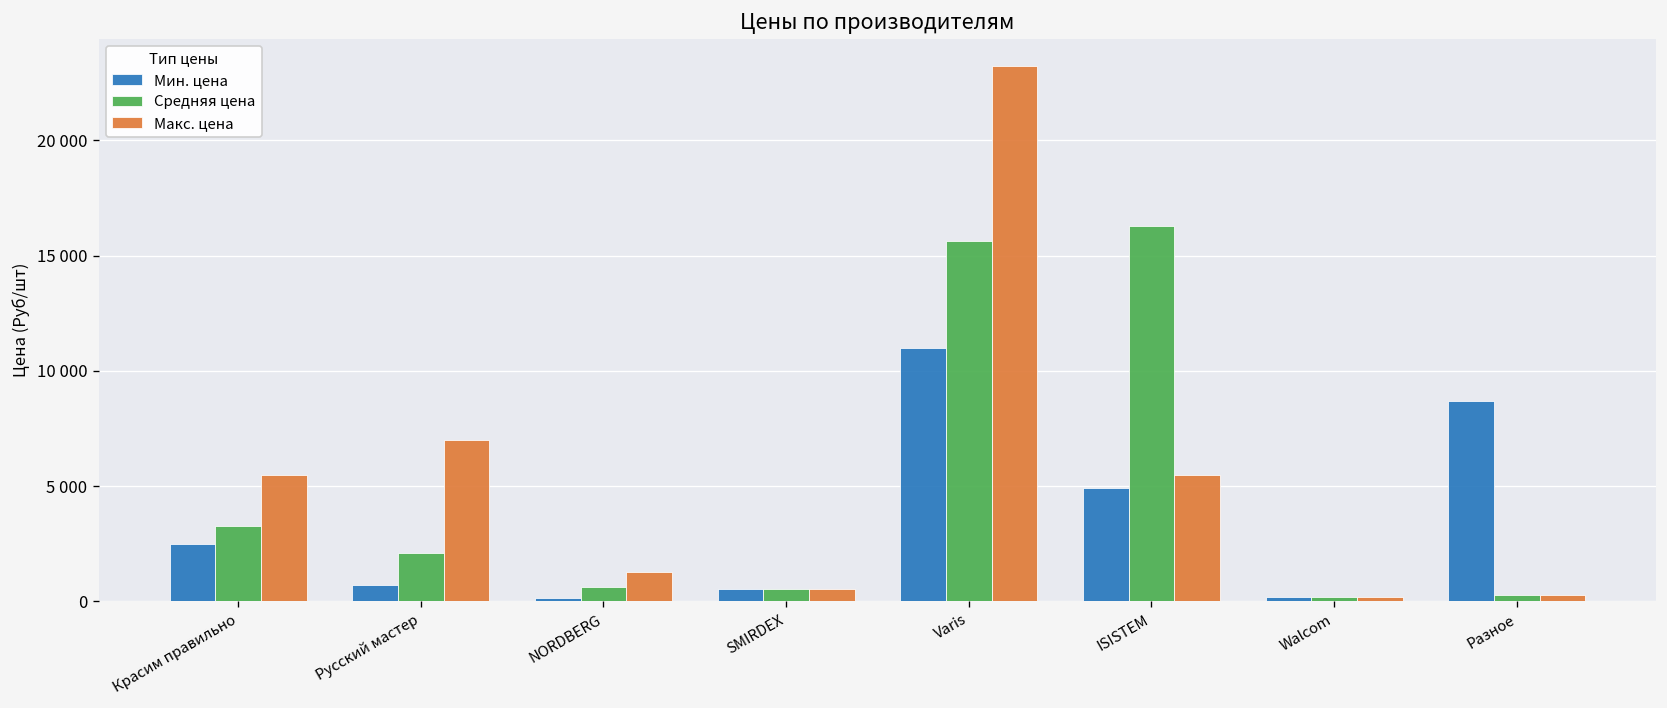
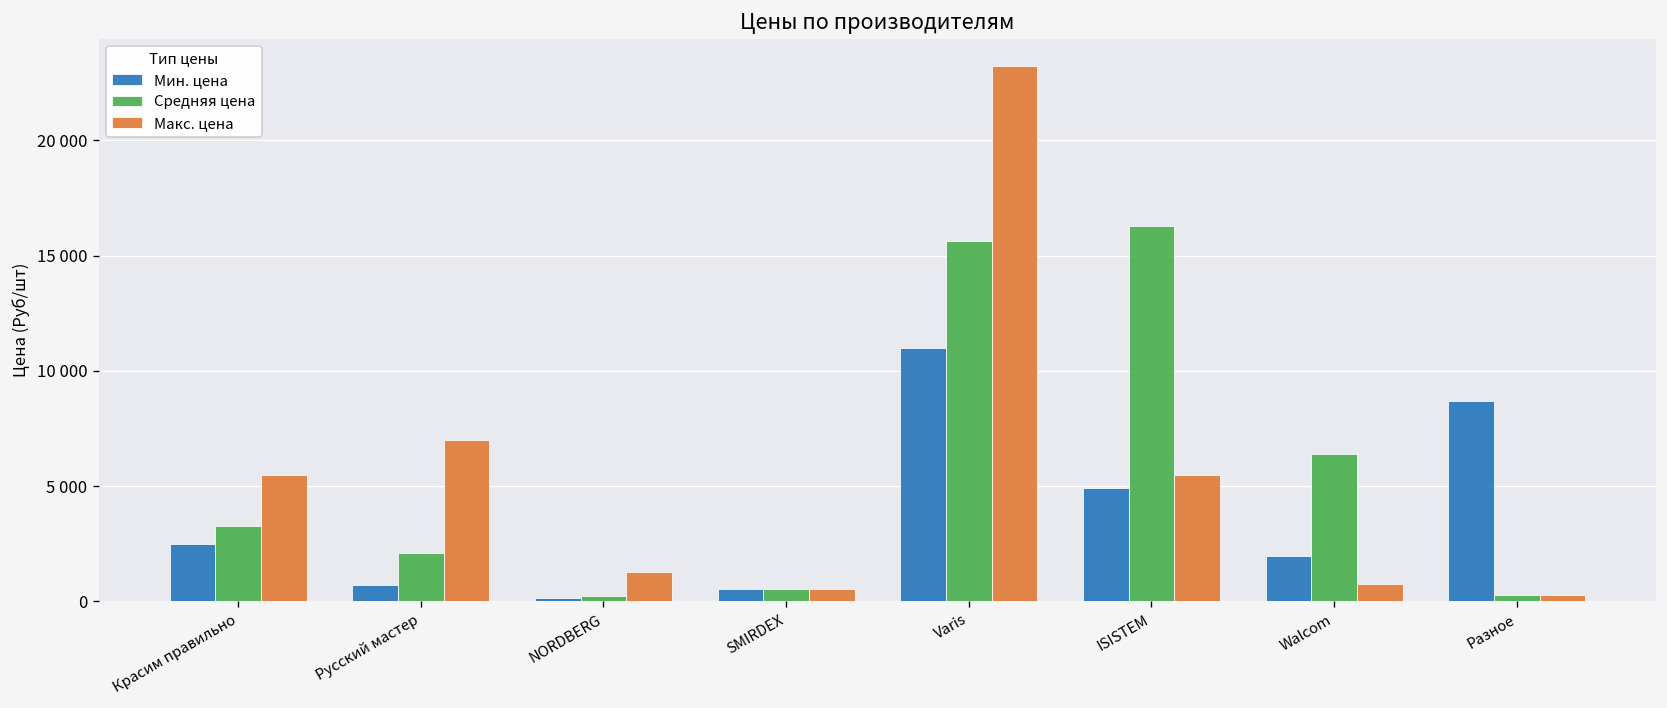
  {
    "Мин. цена": {
      "Красим правильно": 2500,
      "Русский мастер": 700,
      "NORDBERG": 100,
      "SMIRDEX": 500,
      "Varis": 11000,
      "ISISTEM": 4900,
-     "Walcom": 200,
+     "Walcom": 2000,
      "Разное": 8700
    },
    "Средняя цена": {
      "Красим правильно": 3300,
      "Русский мастер": 2100,
-     "NORDBERG": 600,
+     "NORDBERG": 200,
      "SMIRDEX": 500,
      "Varis": 15600,
      "ISISTEM": 16300,
-     "Walcom": 200,
+     "Walcom": 6400,
      "Разное": 300
    },
    "Макс. цена": {
      "Красим правильно": 5500,
      "Русский мастер": 7000,
      "NORDBERG": 1300,
      "SMIRDEX": 500,
      "Varis": 23300,
      "ISISTEM": 5500,
-     "Walcom": 200,
+     "Walcom": 800,
      "Разное": 300
    }
  }
